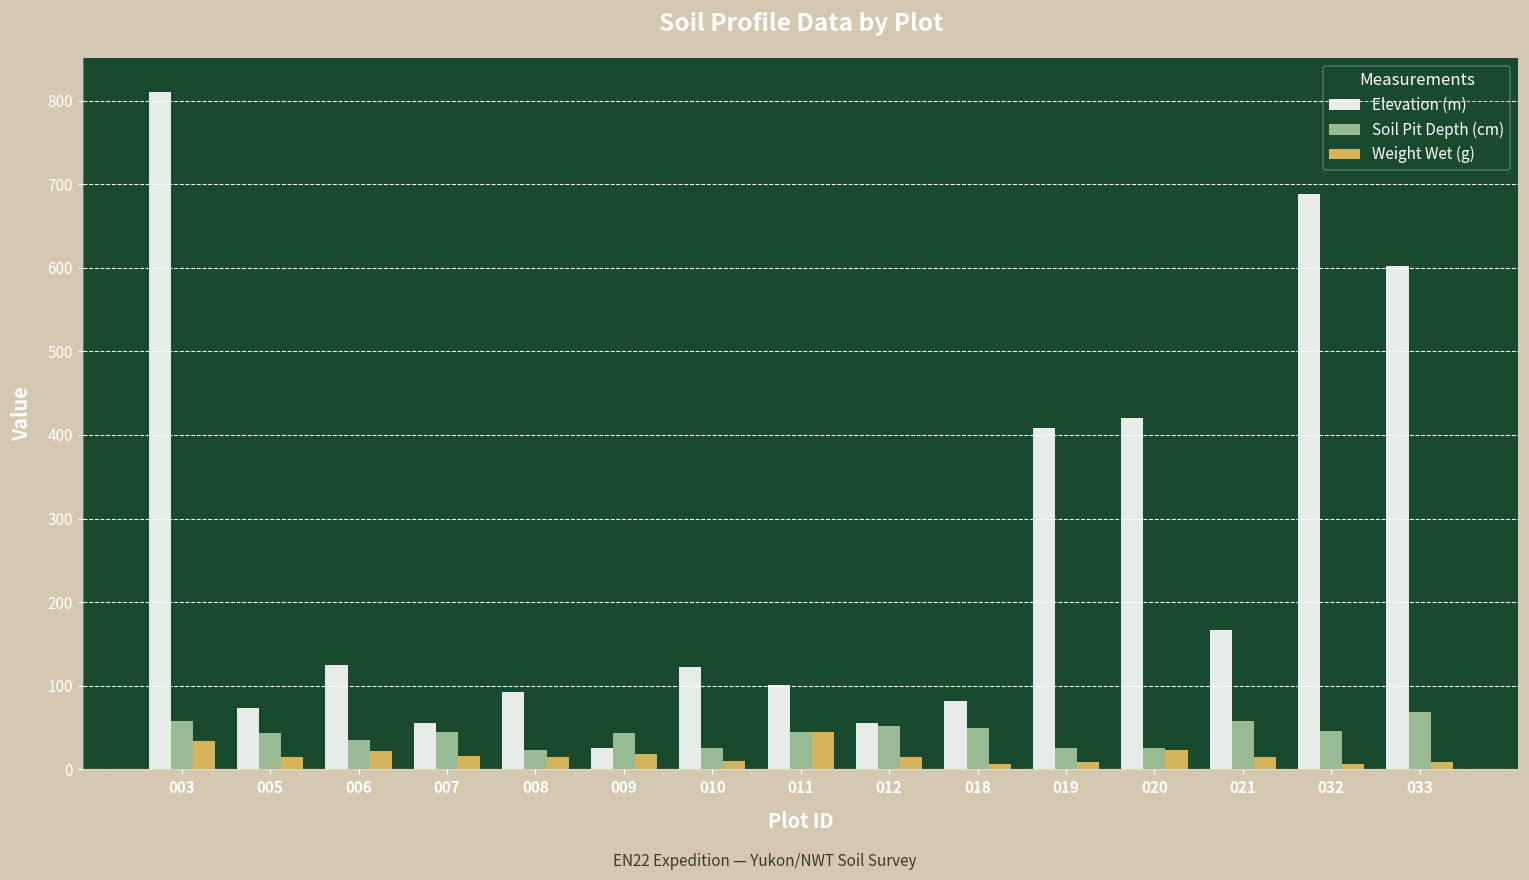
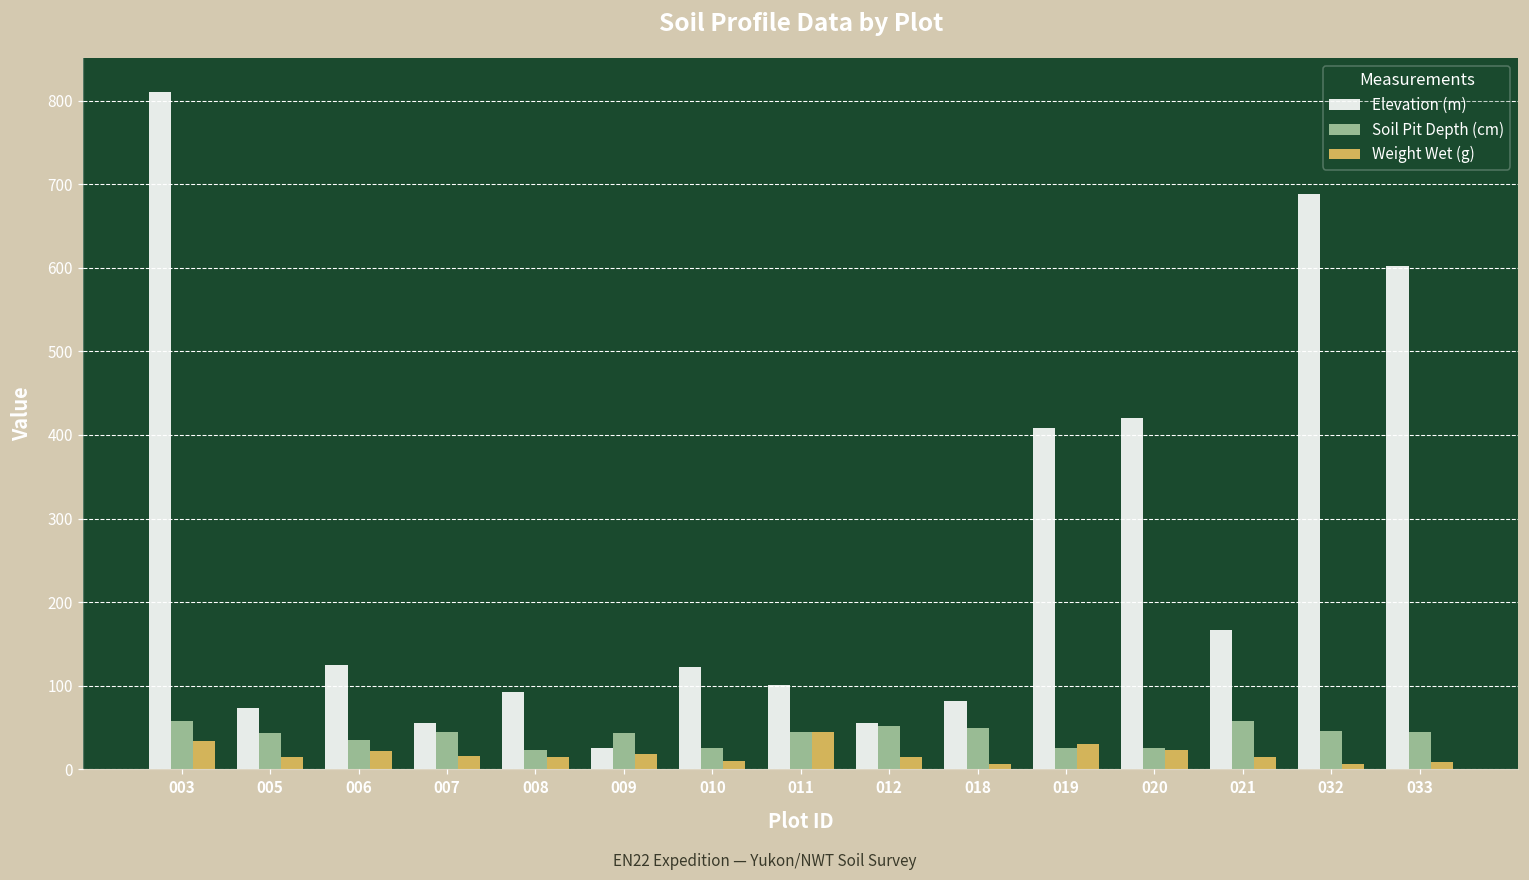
  {
    "Elevation (m)": {
      "003": 810,
      "005": 70,
      "006": 130,
      "007": 60,
      "008": 90,
      "009": 30,
      "010": 120,
      "011": 100,
      "012": 60,
      "018": 80,
      "019": 410,
      "020": 420,
      "021": 170,
      "032": 690,
      "033": 600
    },
    "Soil Pit Depth (cm)": {
      "003": 60,
      "005": 40,
      "006": 40,
      "007": 50,
      "008": 20,
      "009": 40,
      "010": 30,
      "011": 50,
      "012": 50,
      "018": 50,
      "019": 30,
      "020": 30,
      "021": 60,
      "032": 50,
-     "033": 70
+     "033": 50
    },
    "Weight Wet (g)": {
      "003": 30,
      "005": 10,
      "006": 20,
      "007": 20,
      "008": 20,
      "009": 20,
      "010": 10,
      "011": 40,
      "012": 10,
      "018": 10,
-     "019": 10,
+     "019": 30,
      "020": 20,
      "021": 10,
      "032": 10,
      "033": 10
    }
  }
